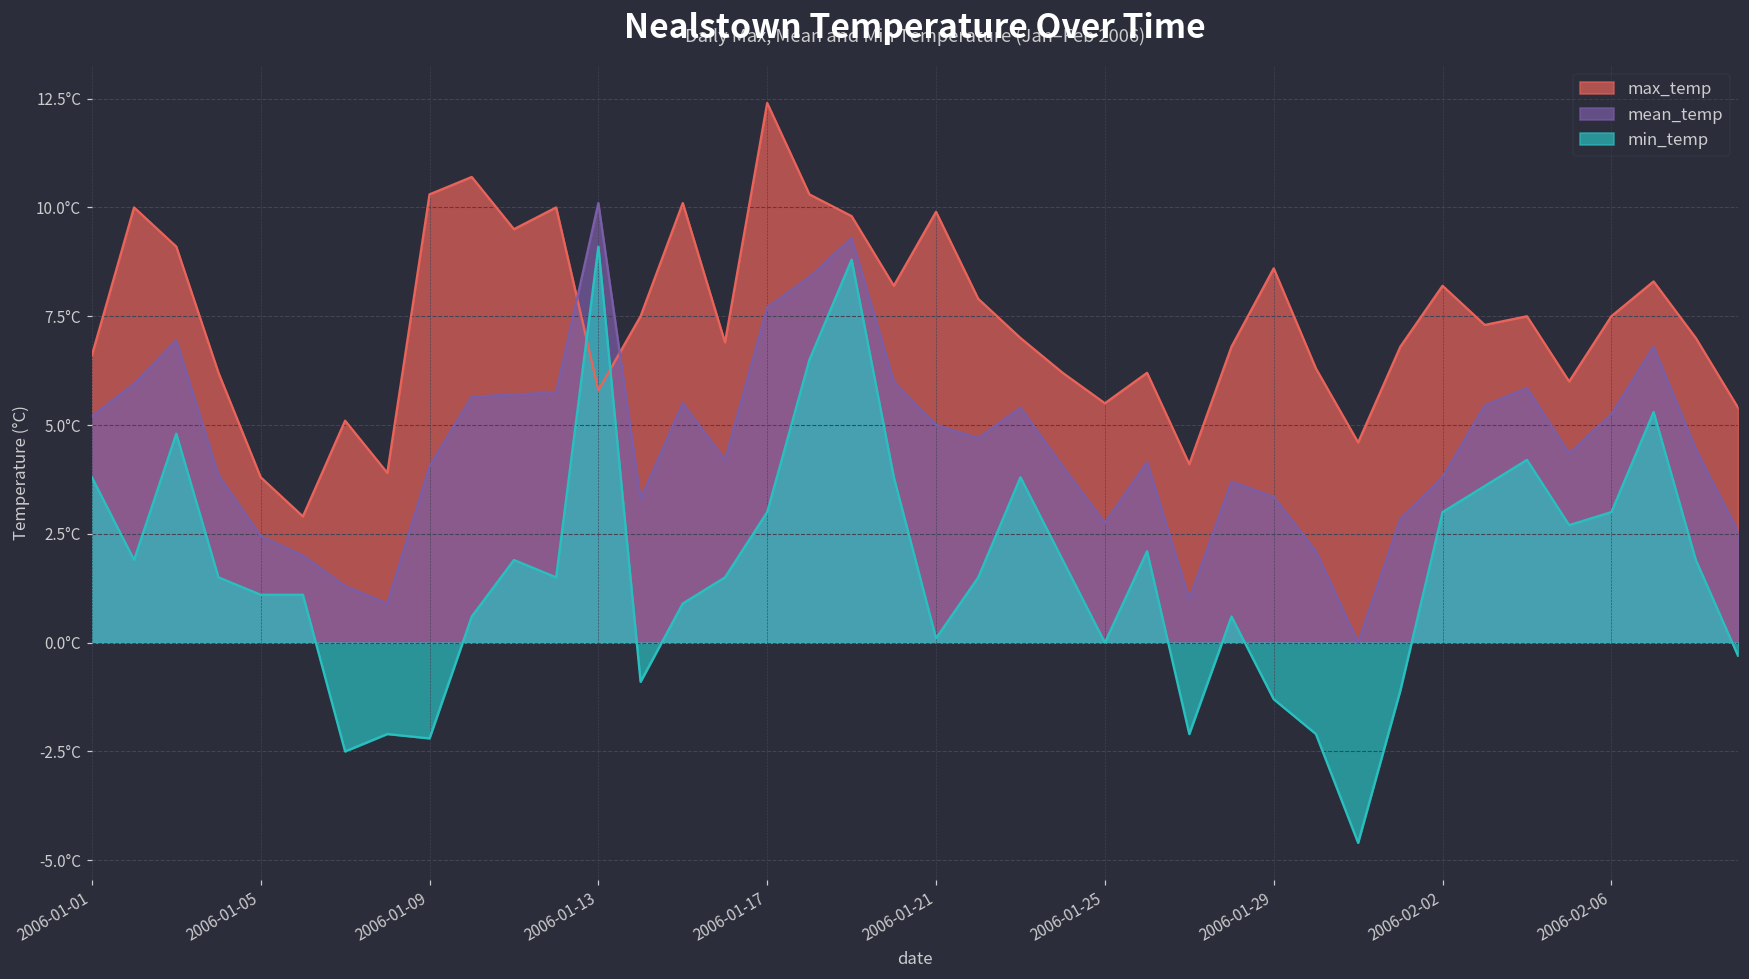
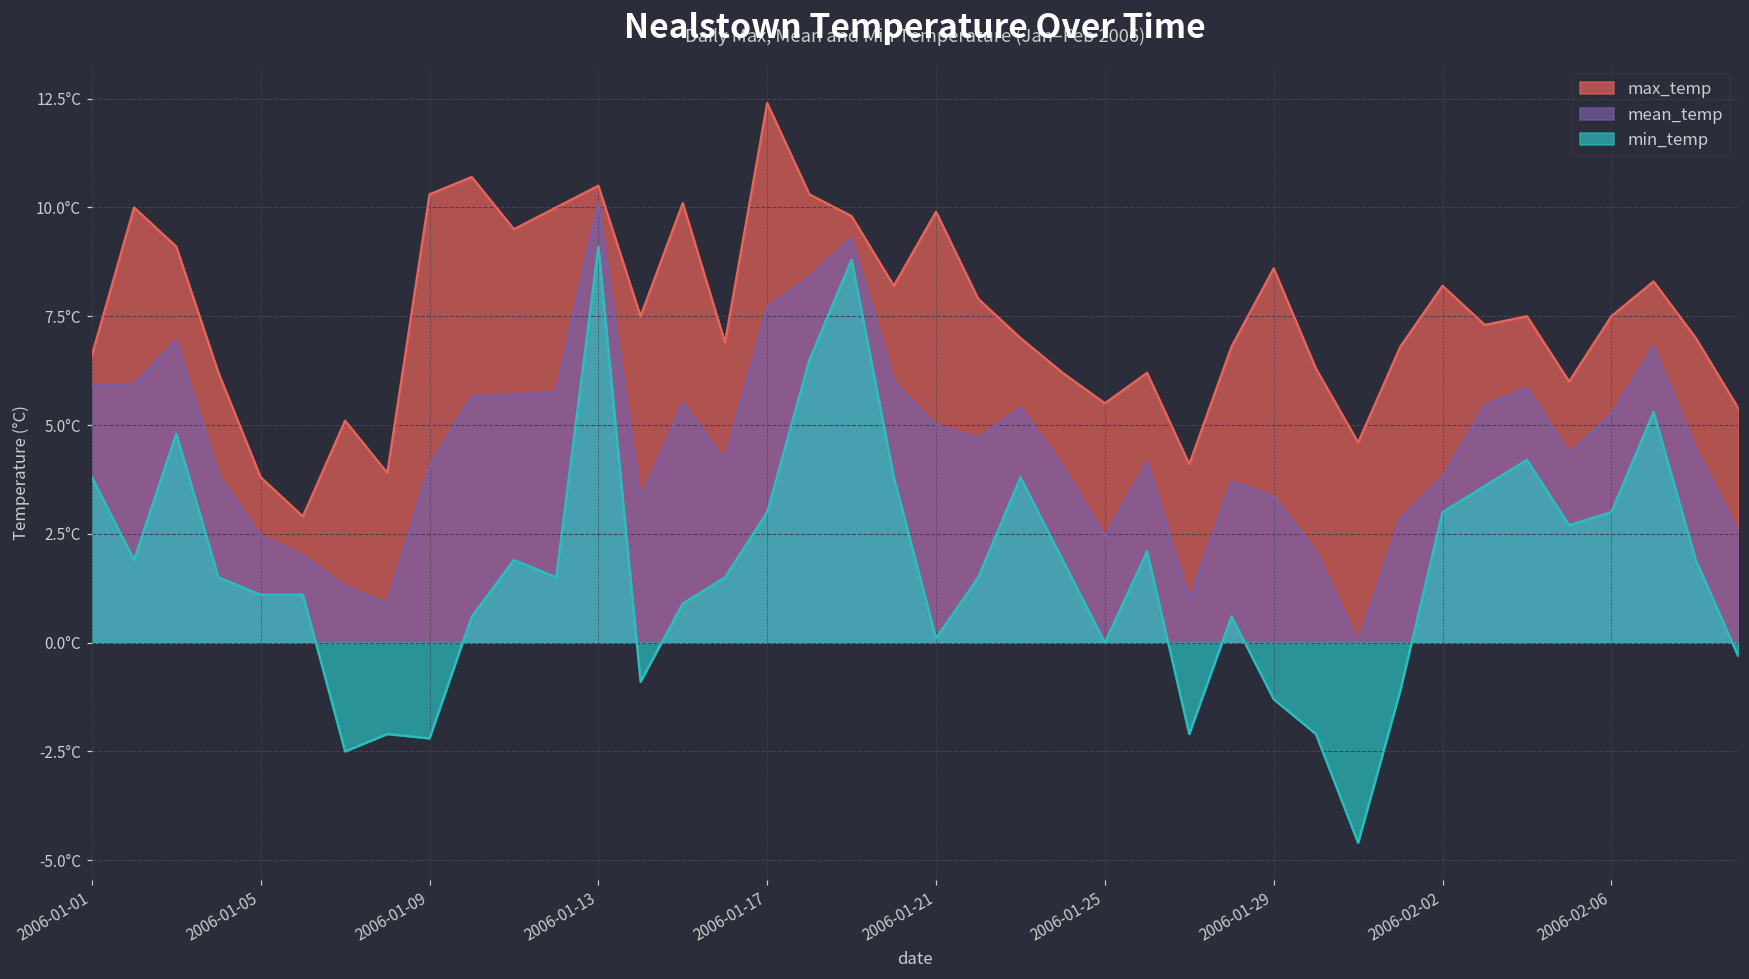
  {
    "max_temp": {
      "2006-01-01": "6.6°C",
      "2006-01-05": "3.8°C",
      "2006-01-09": "10.3°C",
-     "2006-01-13": "5.8°C",
+     "2006-01-13": "10.5°C",
      "2006-01-17": "12.4°C",
      "2006-01-21": "9.9°C",
      "2006-01-25": "5.5°C",
      "2006-01-29": "8.6°C",
      "2006-02-02": "8.2°C",
      "2006-02-06": "7.5°C"
    },
    "mean_temp": {
-     "2006-01-01": "5.2°C",
+     "2006-01-01": "5.9°C",
      "2006-01-05": "2.5°C",
      "2006-01-09": "4.1°C",
      "2006-01-13": "10.1°C",
      "2006-01-17": "7.7°C",
      "2006-01-21": "5.0°C",
-     "2006-01-25": "2.8°C",
+     "2006-01-25": "2.4°C",
      "2006-01-29": "3.4°C",
      "2006-02-02": "3.8°C",
      "2006-02-06": "5.3°C"
    }
  }
